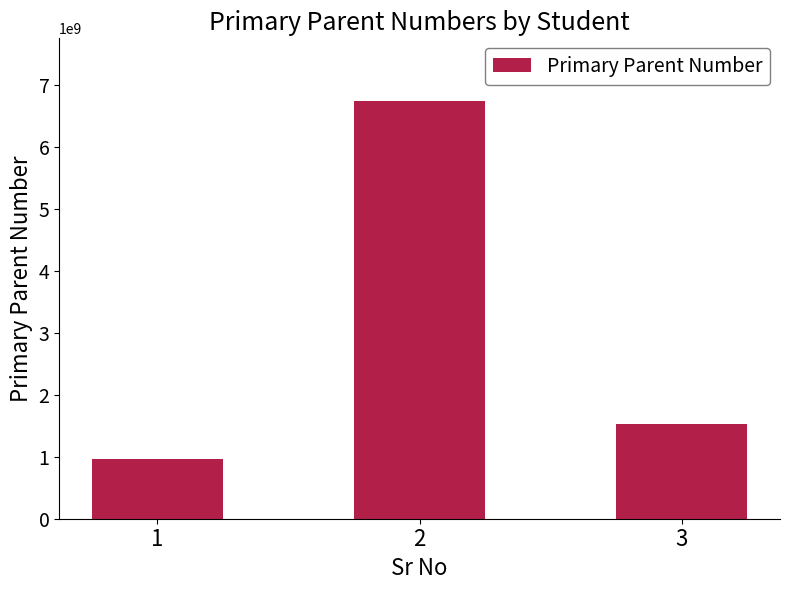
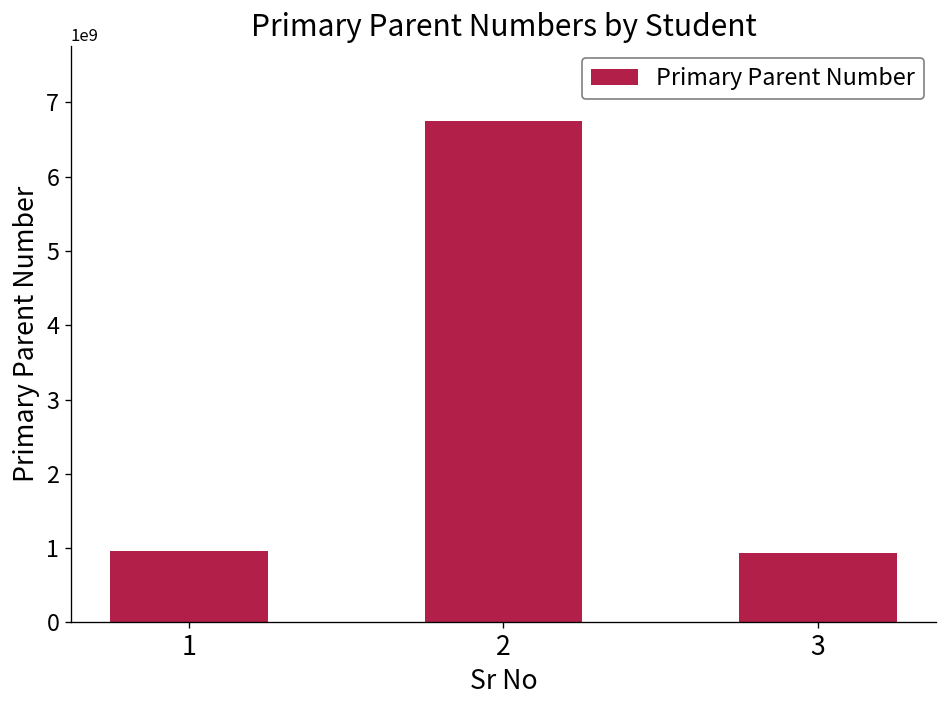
  {
    "1": 1000000000,
    "2": 6700000000,
-   "3": 1500000000
+   "3": 900000000
  }
